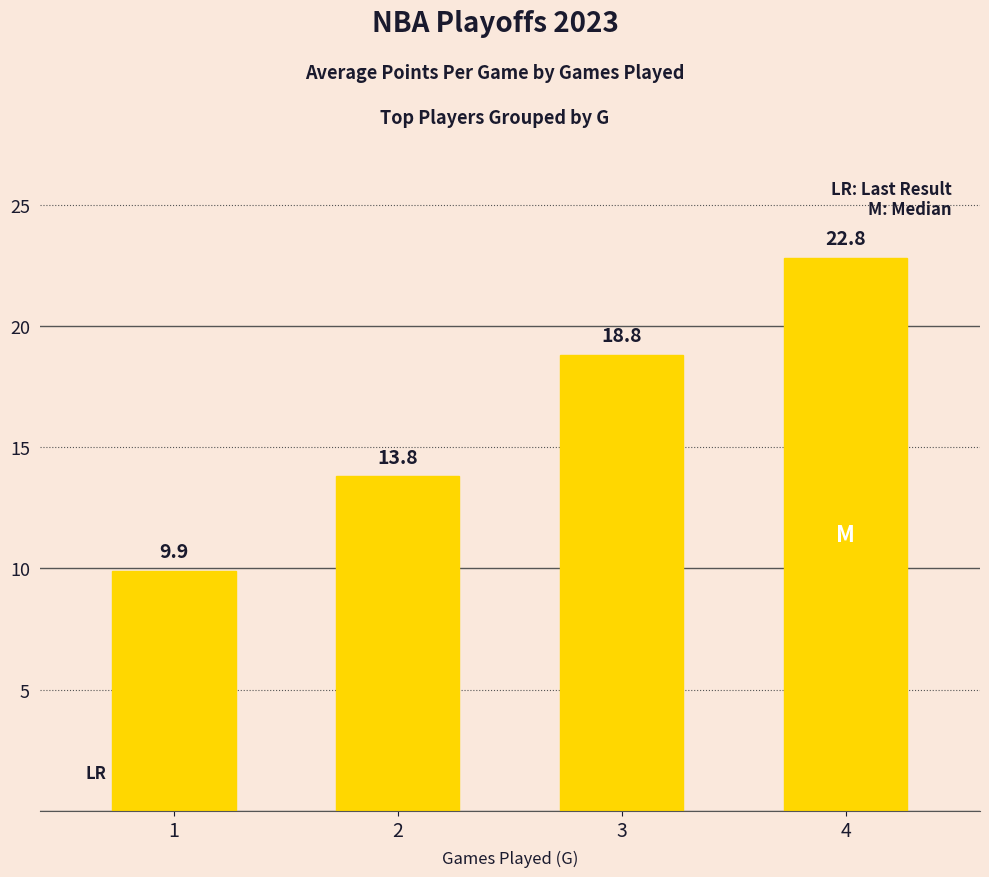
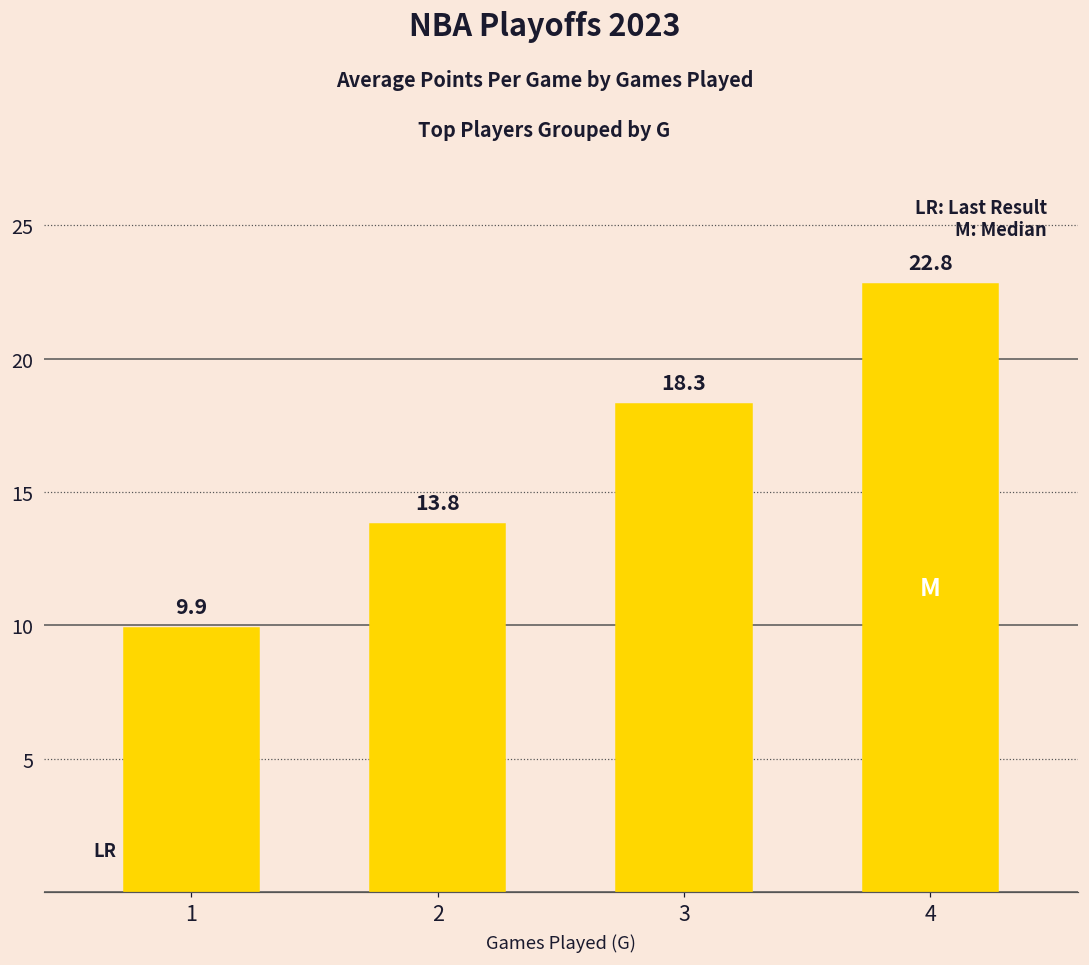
  {
    "1": 9.9,
    "2": 13.8,
-   "3": 18.8,
+   "3": 18.3,
    "4": 22.8
  }
